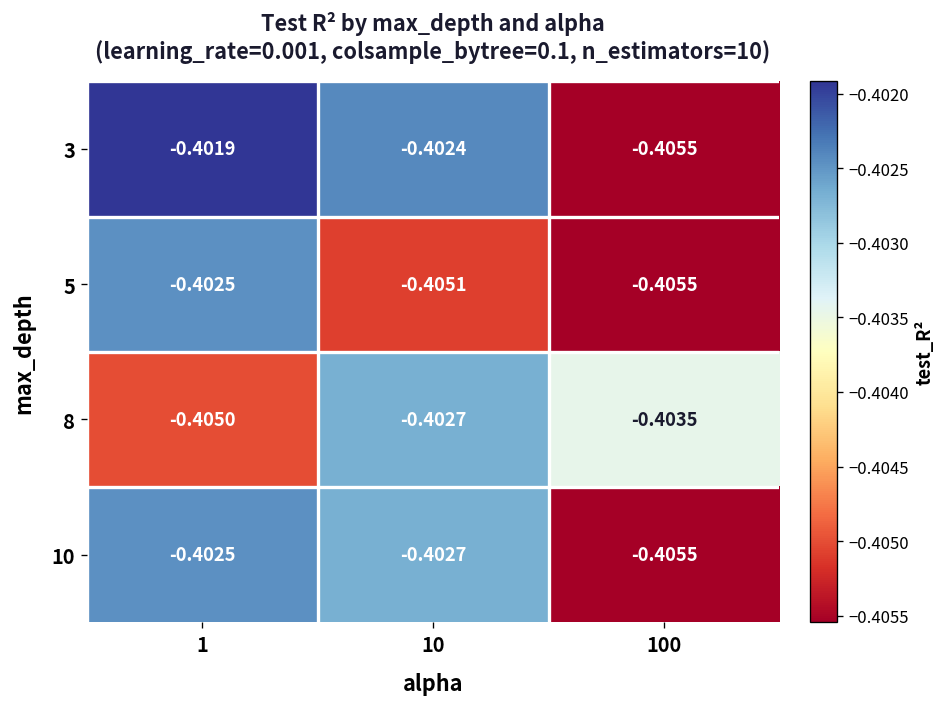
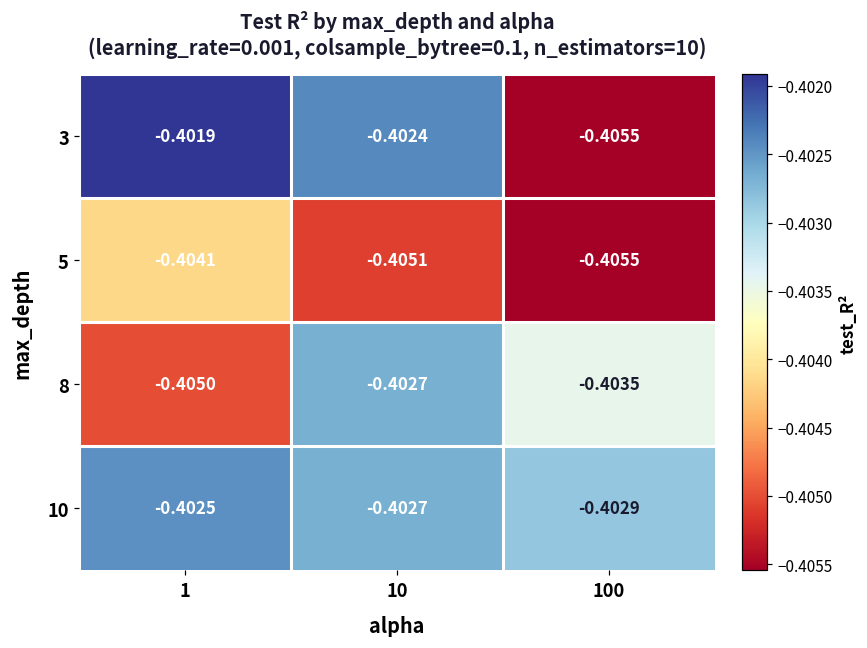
  {
    "3": {
      "1": -0.4019,
      "10": -0.4024,
      "100": -0.4055
    },
    "5": {
-     "1": -0.4025,
+     "1": -0.4041,
      "10": -0.4051,
      "100": -0.4055
    },
    "8": {
      "1": -0.4050,
      "10": -0.4027,
      "100": -0.4035
    },
    "10": {
      "1": -0.4025,
      "10": -0.4027,
-     "100": -0.4055
+     "100": -0.4029
    }
  }
